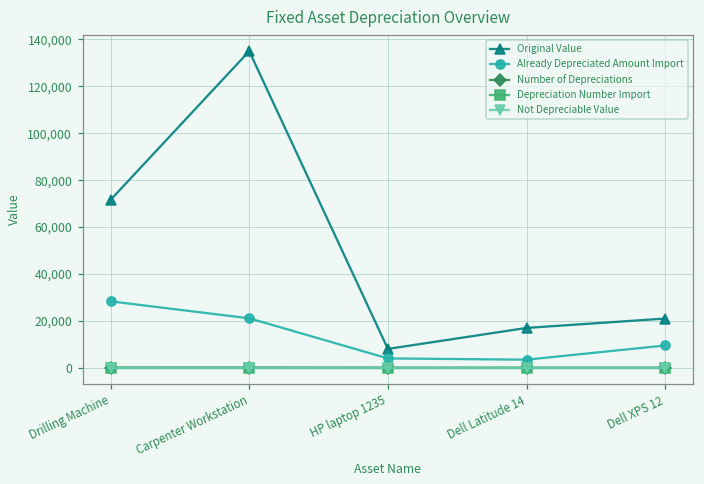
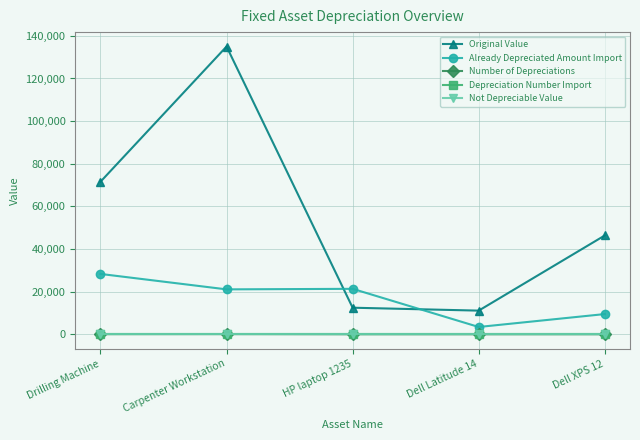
  {
    "Original Value": {
      "Drilling Machine": "72,000",
      "Carpenter Workstation": "135,000",
-     "HP laptop 1235": "8,000",
-     "Dell Latitude 14": "17,000",
-     "Dell XPS 12": "21,000"
+     "HP laptop 1235": "13,000",
+     "Dell Latitude 14": "11,000",
+     "Dell XPS 12": "46,000"
    },
    "Already Depreciated Amount Import": {
      "Drilling Machine": "28,000",
      "Carpenter Workstation": "21,000",
-     "HP laptop 1235": "4,000",
+     "HP laptop 1235": "21,000",
      "Dell Latitude 14": "3,000",
      "Dell XPS 12": "10,000"
    },
    "Not Depreciable Value": {
      "Drilling Machine": "0",
      "Carpenter Workstation": "0",
      "HP laptop 1235": "0",
      "Dell Latitude 14": "0",
      "Dell XPS 12": "0"
    }
  }
